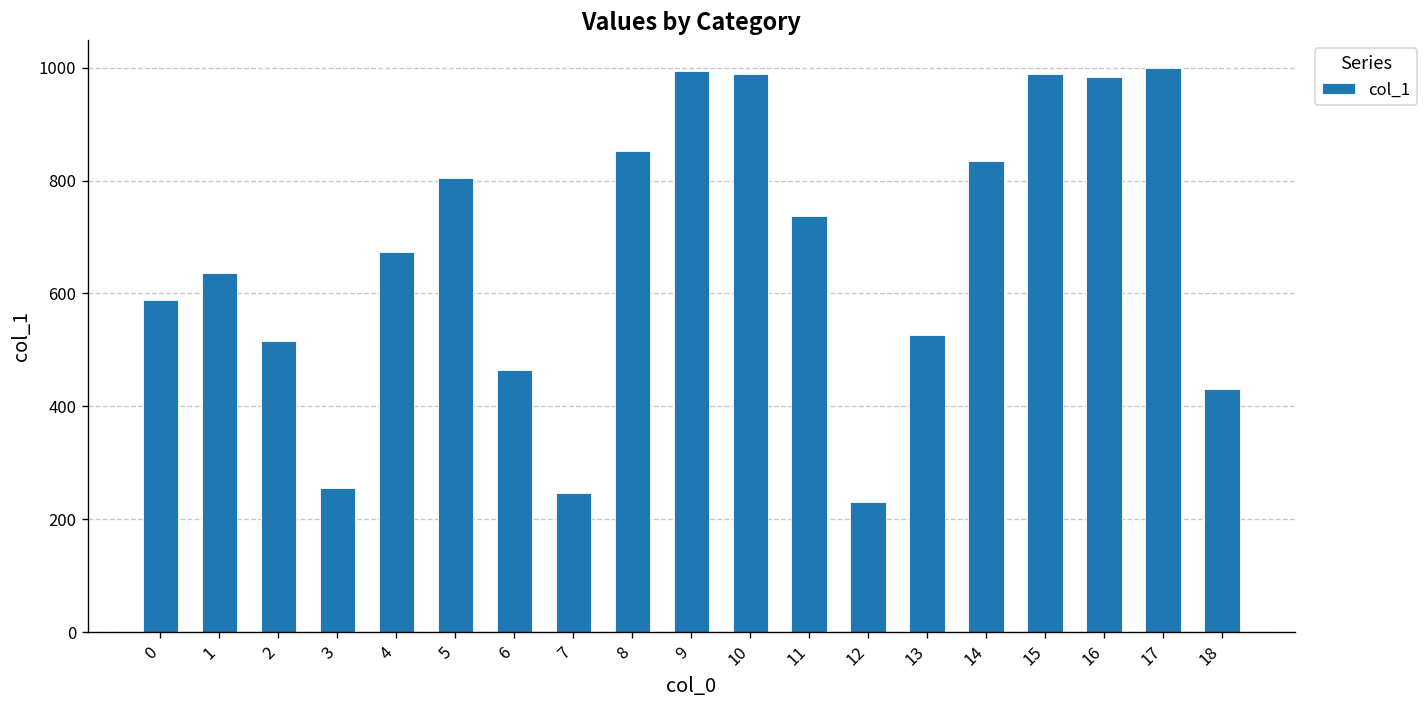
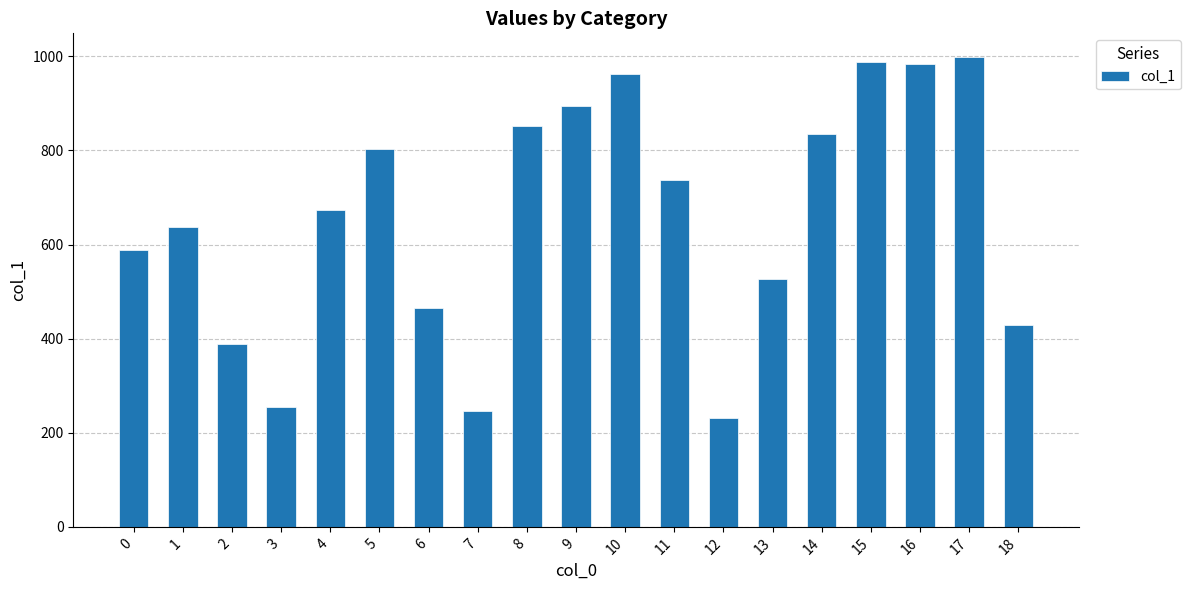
  {
    "0": 590,
    "1": 640,
-   "2": 520,
+   "2": 390,
    "3": 260,
    "4": 670,
    "5": 800,
    "6": 470,
    "7": 250,
    "8": 850,
-   "9": 990,
-   "10": 990,
+   "9": 900,
+   "10": 960,
    "11": 740,
    "12": 230,
    "13": 530,
    "14": 830,
    "15": 990,
    "16": 980,
    "17": 1000,
    "18": 430
  }
